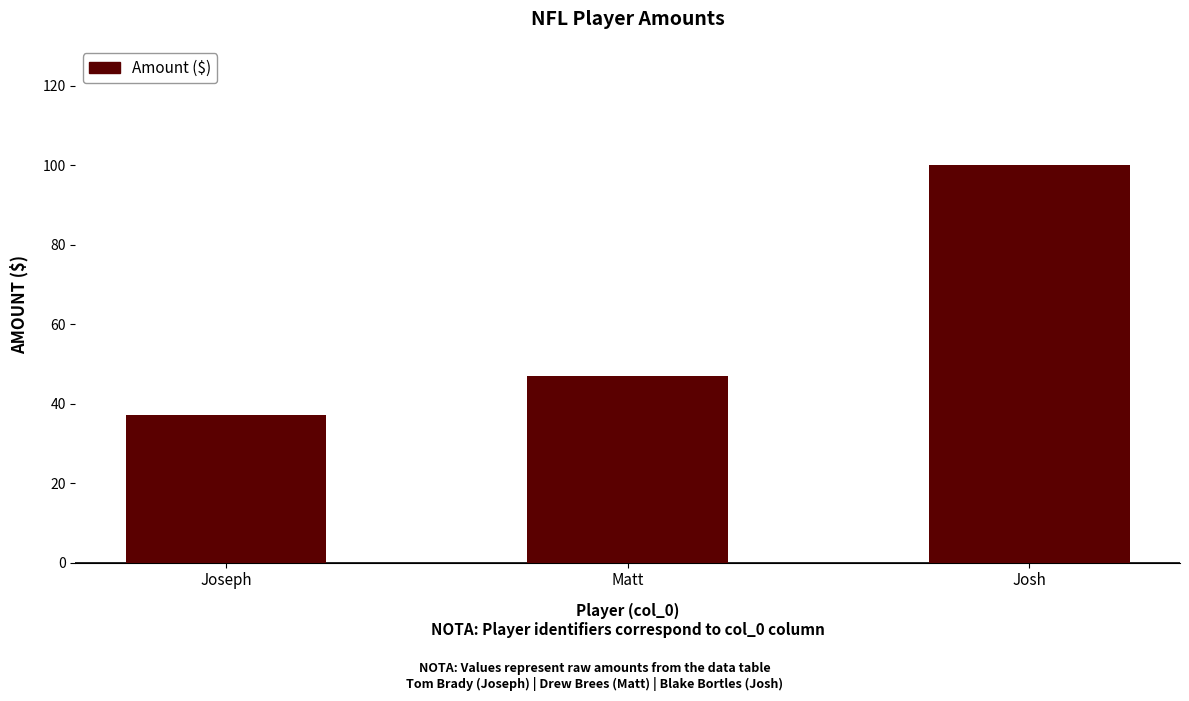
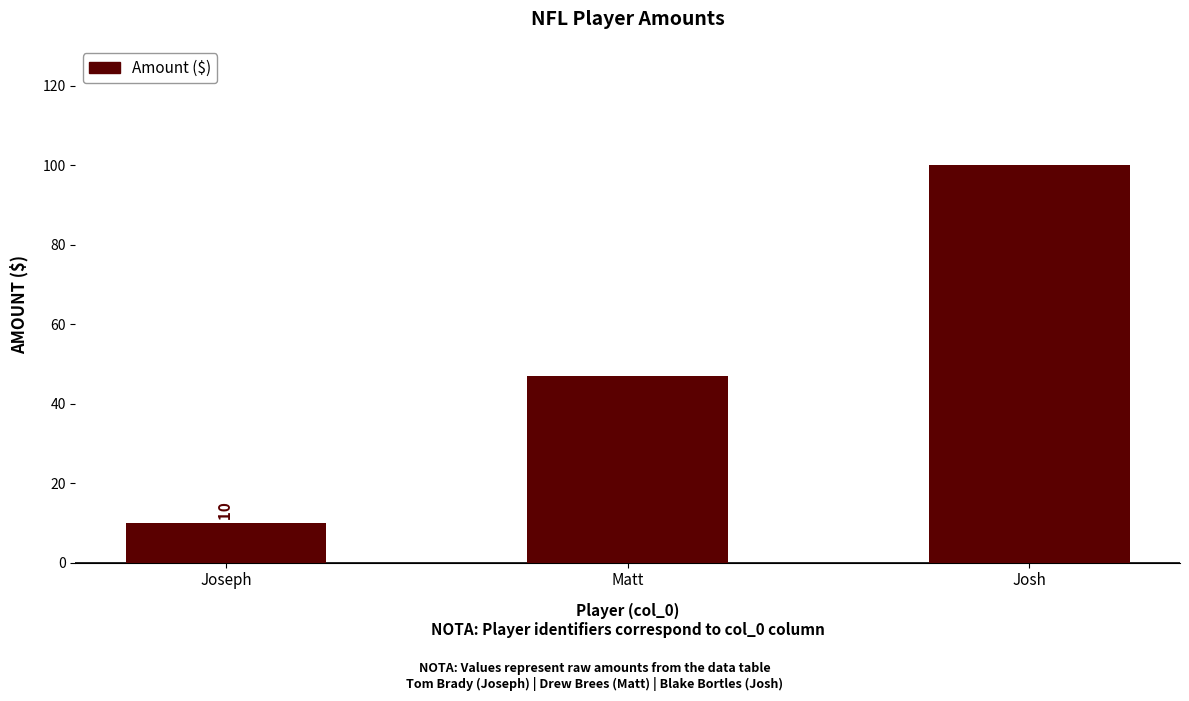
  {
-   "Joseph": 37,
+   "Joseph": 10,
    "Matt": 47,
    "Josh": 100
  }
